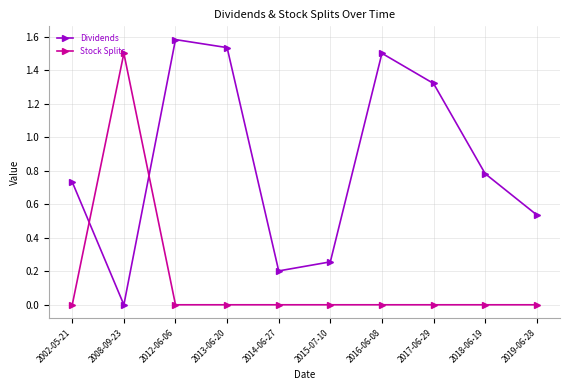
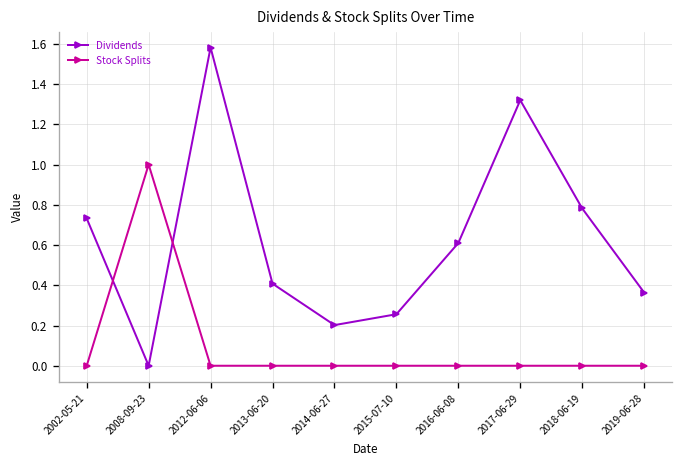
  {
    "Dividends": {
      "2002-05-21": 0.73,
      "2008-09-23": 0.00,
      "2012-06-06": 1.58,
-     "2013-06-20": 1.53,
+     "2013-06-20": 0.41,
      "2014-06-27": 0.20,
      "2015-07-10": 0.26,
-     "2016-06-08": 1.50,
+     "2016-06-08": 0.61,
      "2017-06-29": 1.32,
      "2018-06-19": 0.78,
-     "2019-06-28": 0.54
+     "2019-06-28": 0.36
    },
    "Stock Splits": {
      "2002-05-21": 0.0,
-     "2008-09-23": 1.5,
+     "2008-09-23": 1.0,
      "2012-06-06": 0.0,
      "2013-06-20": 0.0,
      "2014-06-27": 0.0,
      "2015-07-10": 0.0,
      "2016-06-08": 0.0,
      "2017-06-29": 0.0,
      "2018-06-19": 0.0,
      "2019-06-28": 0.0
    }
  }
